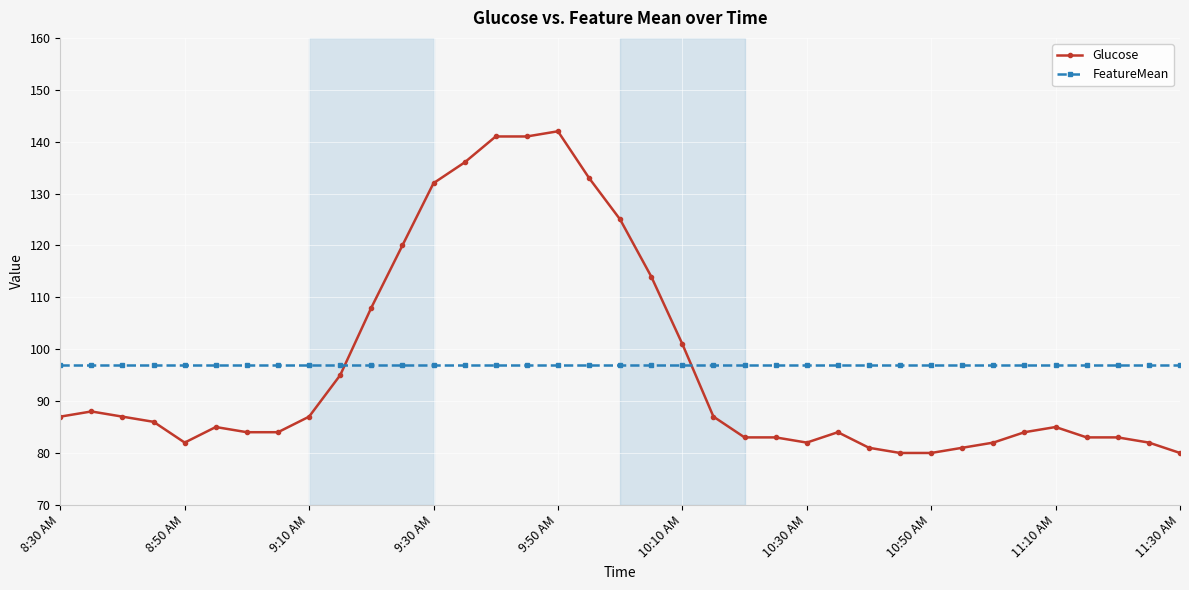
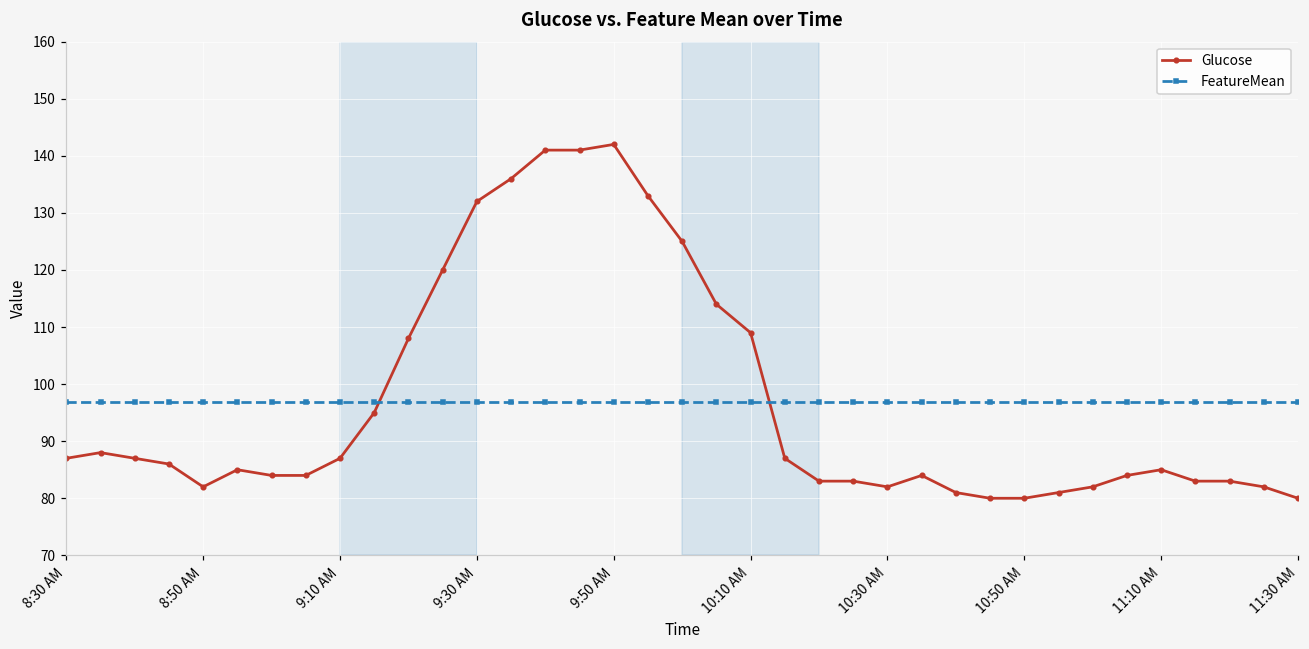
  {
    "Glucose": {
      "8:30 AM": 87,
      "8:50 AM": 82,
      "9:10 AM": 87,
      "9:30 AM": 132,
      "9:50 AM": 142,
-     "10:10 AM": 101,
+     "10:10 AM": 109,
      "10:30 AM": 82,
      "10:50 AM": 80,
      "11:10 AM": 85,
      "11:30 AM": 80
    },
    "FeatureMean": {
      "8:30 AM": 97,
      "8:50 AM": 97,
      "9:10 AM": 97,
      "9:30 AM": 97,
      "9:50 AM": 97,
      "10:10 AM": 97,
      "10:30 AM": 97,
      "10:50 AM": 97,
      "11:10 AM": 97,
      "11:30 AM": 97
    }
  }
